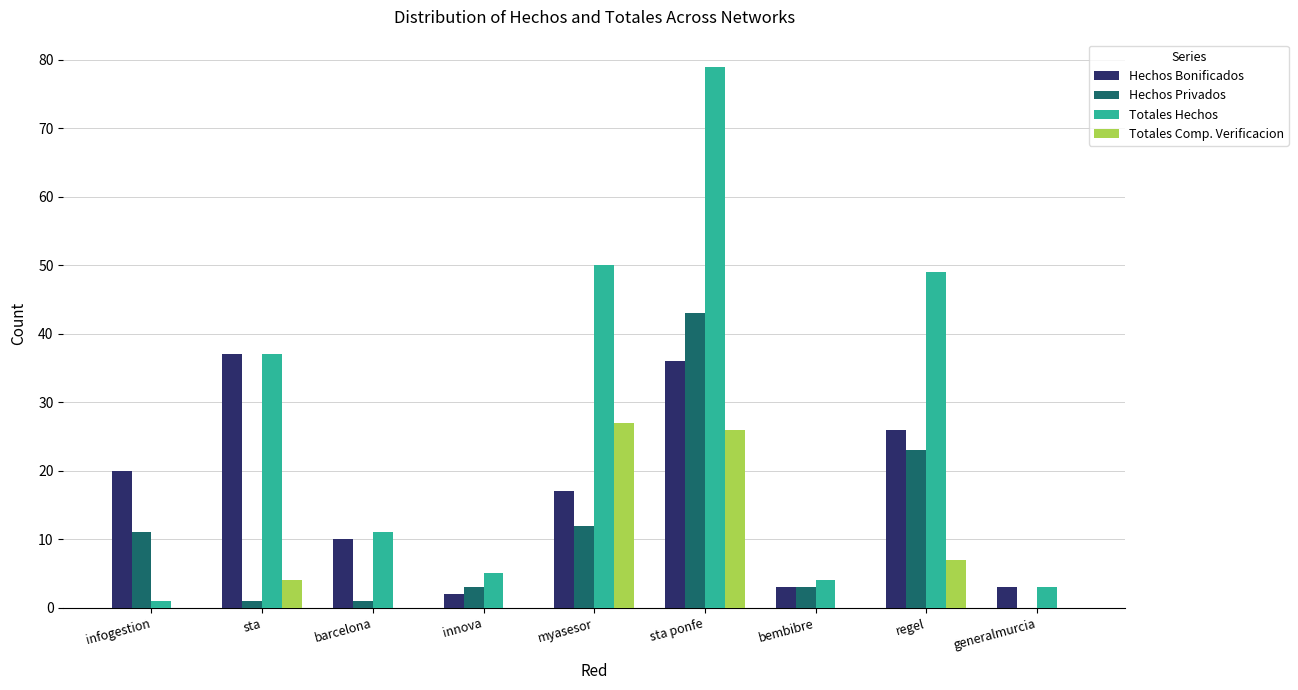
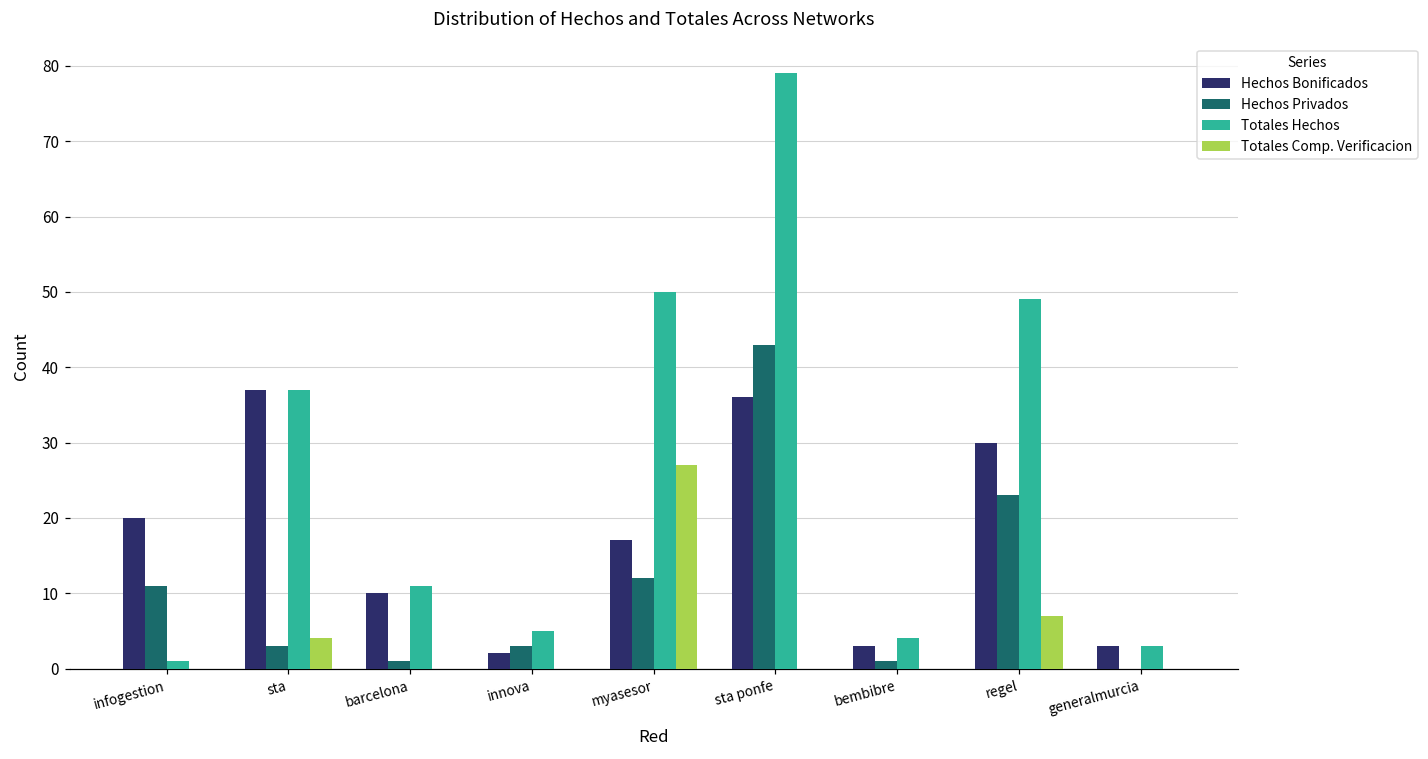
  {
    "Hechos Bonificados": {
      "infogestion": 20,
      "sta": 37,
      "barcelona": 10,
      "innova": 2,
      "myasesor": 17,
      "sta ponfe": 36,
      "bembibre": 3,
-     "regel": 26,
+     "regel": 30,
      "generalmurcia": 3
    },
    "Hechos Privados": {
      "infogestion": 11,
-     "sta": 1,
+     "sta": 3,
      "barcelona": 1,
      "innova": 3,
      "myasesor": 12,
      "sta ponfe": 43,
-     "bembibre": 3,
+     "bembibre": 1,
      "regel": 23,
      "generalmurcia": 0
    },
    "Totales Hechos": {
      "infogestion": 1,
      "sta": 37,
      "barcelona": 11,
      "innova": 5,
      "myasesor": 50,
      "sta ponfe": 79,
      "bembibre": 4,
      "regel": 49,
      "generalmurcia": 3
    },
    "Totales Comp. Verificacion": {
      "infogestion": 0,
      "sta": 4,
      "barcelona": 0,
      "innova": 0,
      "myasesor": 27,
-     "sta ponfe": 26,
+     "sta ponfe": 0,
      "bembibre": 0,
      "regel": 7,
      "generalmurcia": 0
    }
  }
